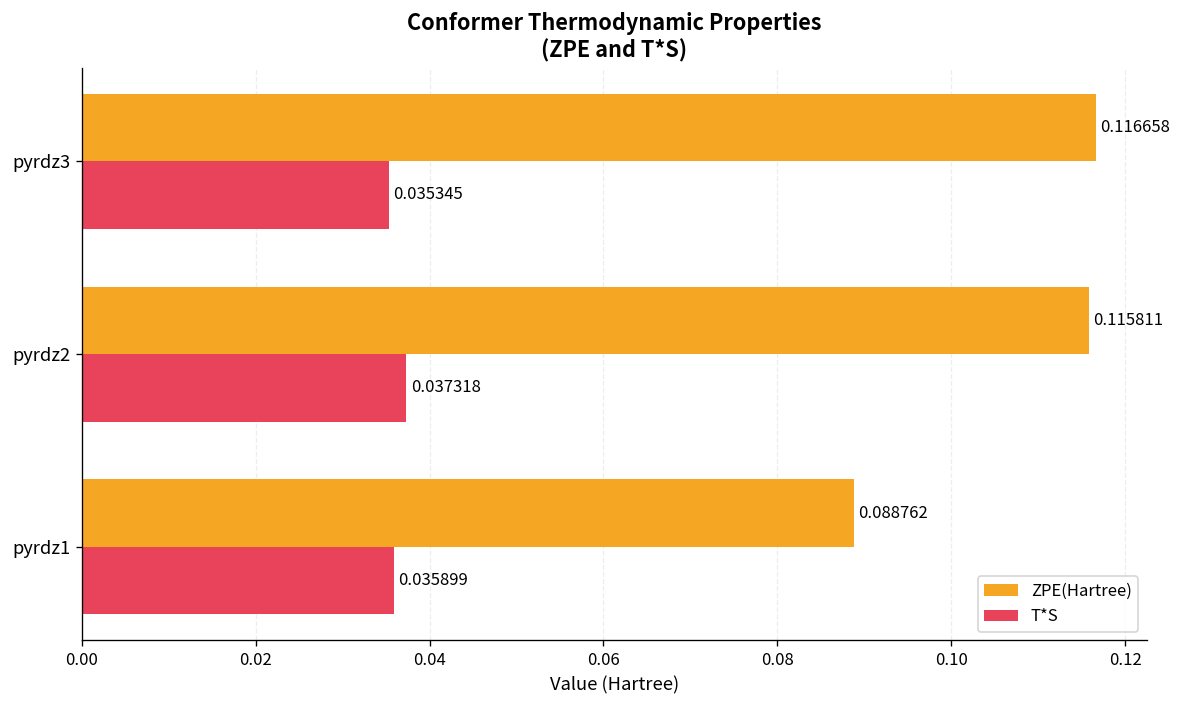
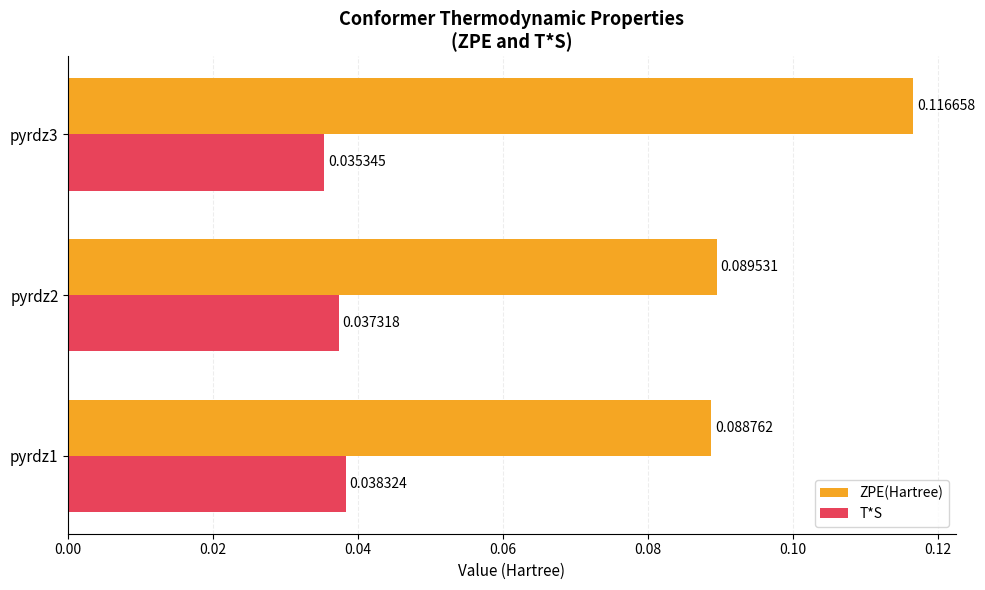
  {
    "ZPE(Hartree)": {
      "pyrdz3": 0.116658,
-     "pyrdz2": 0.115811,
+     "pyrdz2": 0.089531,
      "pyrdz1": 0.088762
    },
    "T*S": {
      "pyrdz3": 0.035345,
      "pyrdz2": 0.037318,
-     "pyrdz1": 0.035899
+     "pyrdz1": 0.038324
    }
  }
